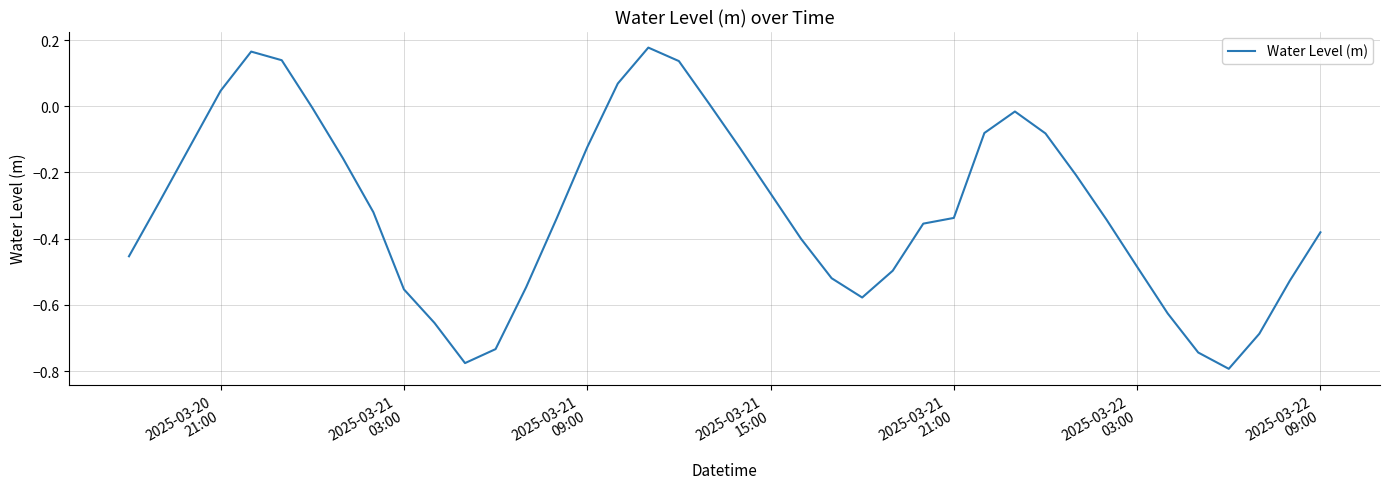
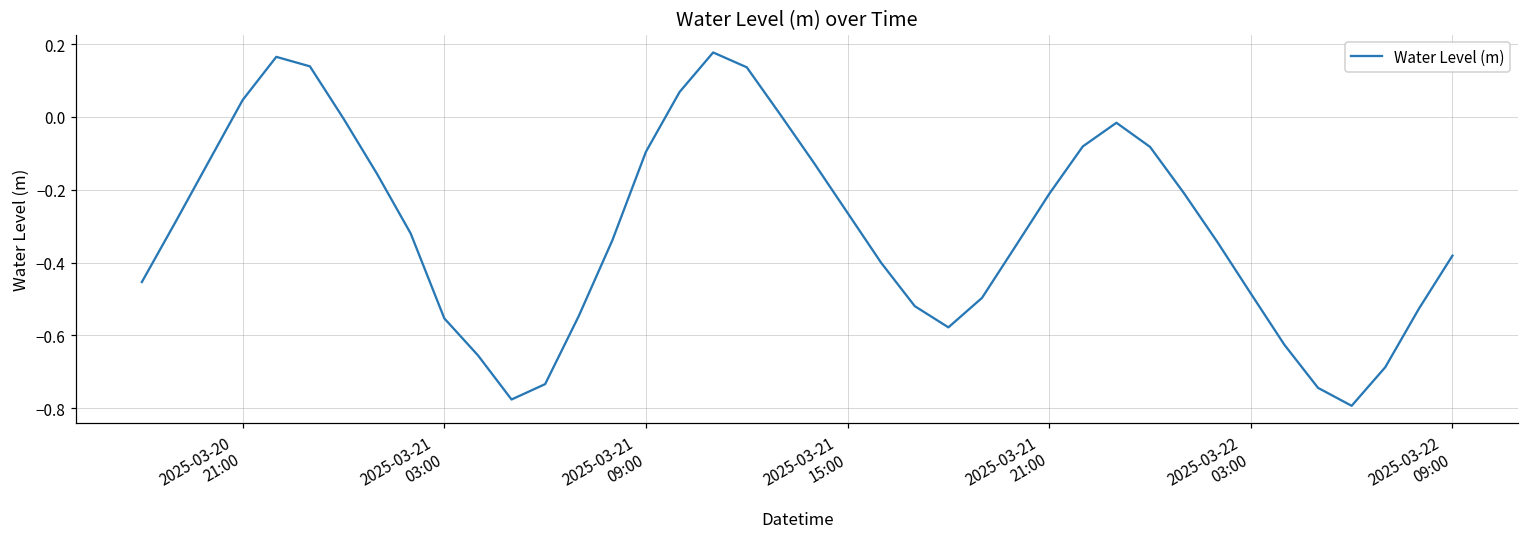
  {
    "2025-03-20 21:00": 0.05,
    "2025-03-21 03:00": -0.55,
-   "2025-03-21 09:00": -0.12,
+   "2025-03-21 09:00": -0.10,
    "2025-03-21 15:00": -0.26,
-   "2025-03-21 21:00": -0.34,
+   "2025-03-21 21:00": -0.21,
    "2025-03-22 03:00": -0.48,
    "2025-03-22 09:00": -0.38
  }
